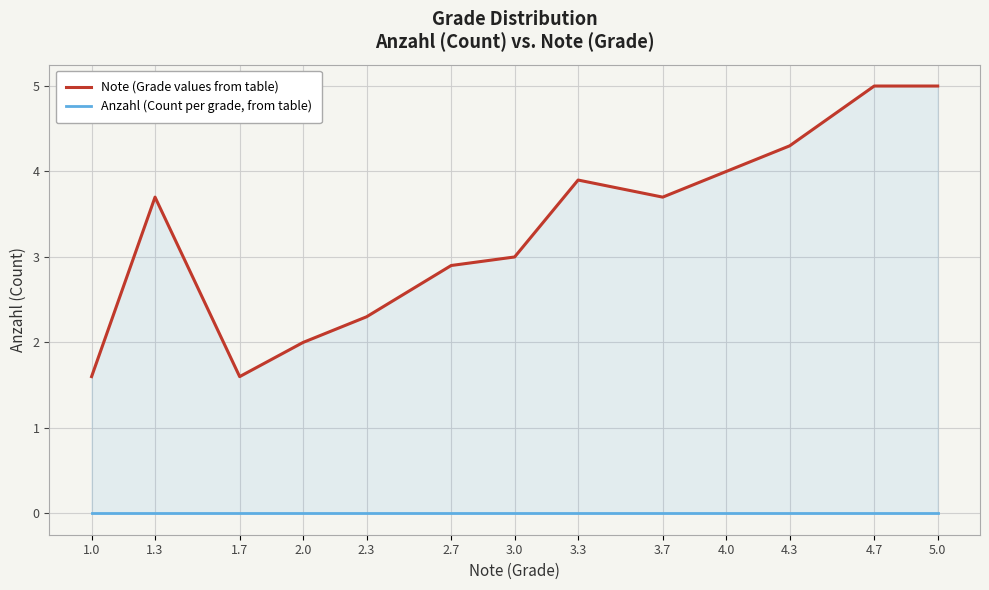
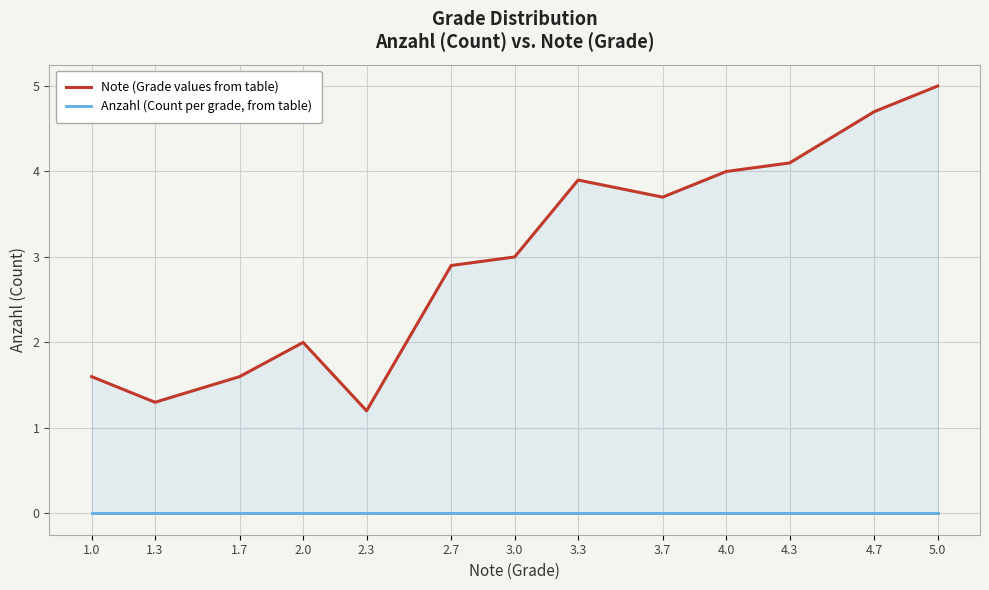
  {
    "Note (Grade values from table)": {
      "1.0": 1.6,
-     "1.3": 3.7,
+     "1.3": 1.3,
      "1.7": 1.6,
      "2.0": 2.0,
-     "2.3": 2.3,
+     "2.3": 1.2,
      "2.7": 2.9,
      "3.0": 3.0,
      "3.3": 3.9,
      "3.7": 3.7,
      "4.0": 4.0,
-     "4.3": 4.3,
-     "4.7": 5.0,
+     "4.3": 4.1,
+     "4.7": 4.7,
      "5.0": 5.0
    },
    "Anzahl (Count per grade, from table)": {
      "1.0": 0.0,
      "1.3": 0.0,
      "1.7": 0.0,
      "2.0": 0.0,
      "2.3": 0.0,
      "2.7": 0.0,
      "3.0": 0.0,
      "3.3": 0.0,
      "3.7": 0.0,
      "4.0": 0.0,
      "4.3": 0.0,
      "4.7": 0.0,
      "5.0": 0.0
    }
  }
